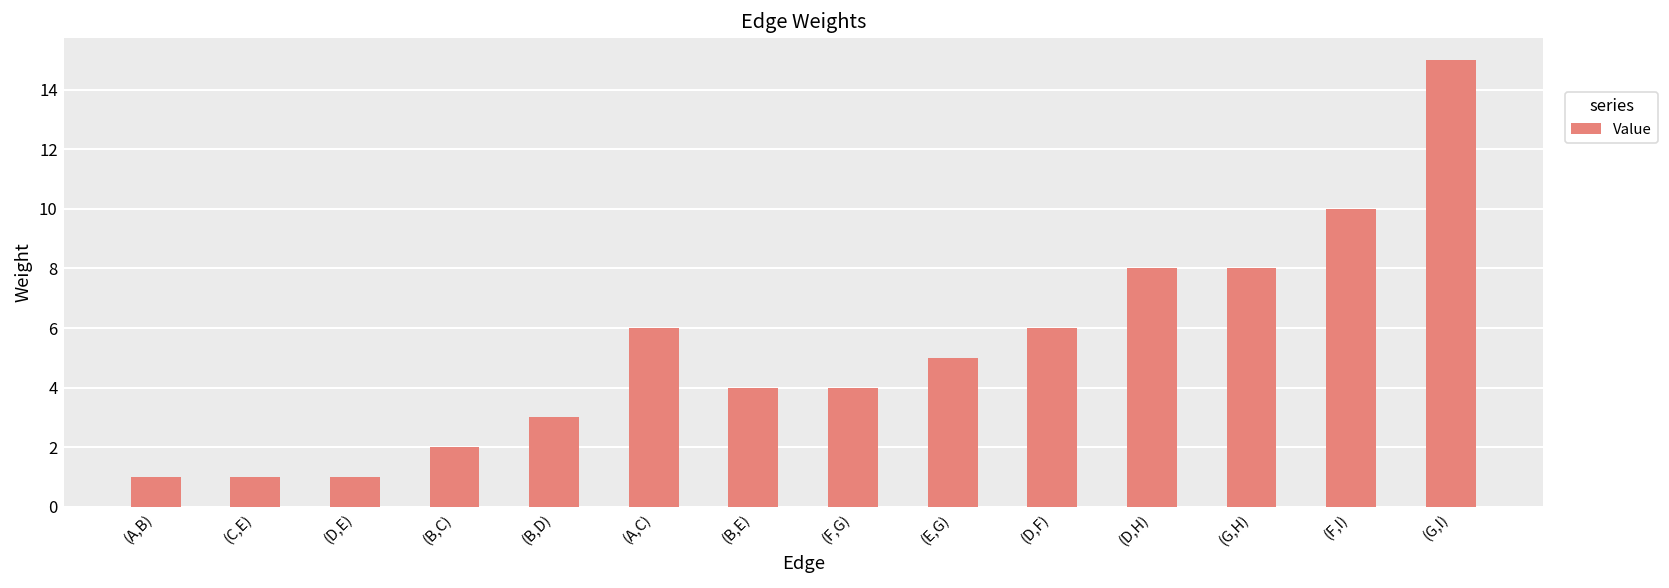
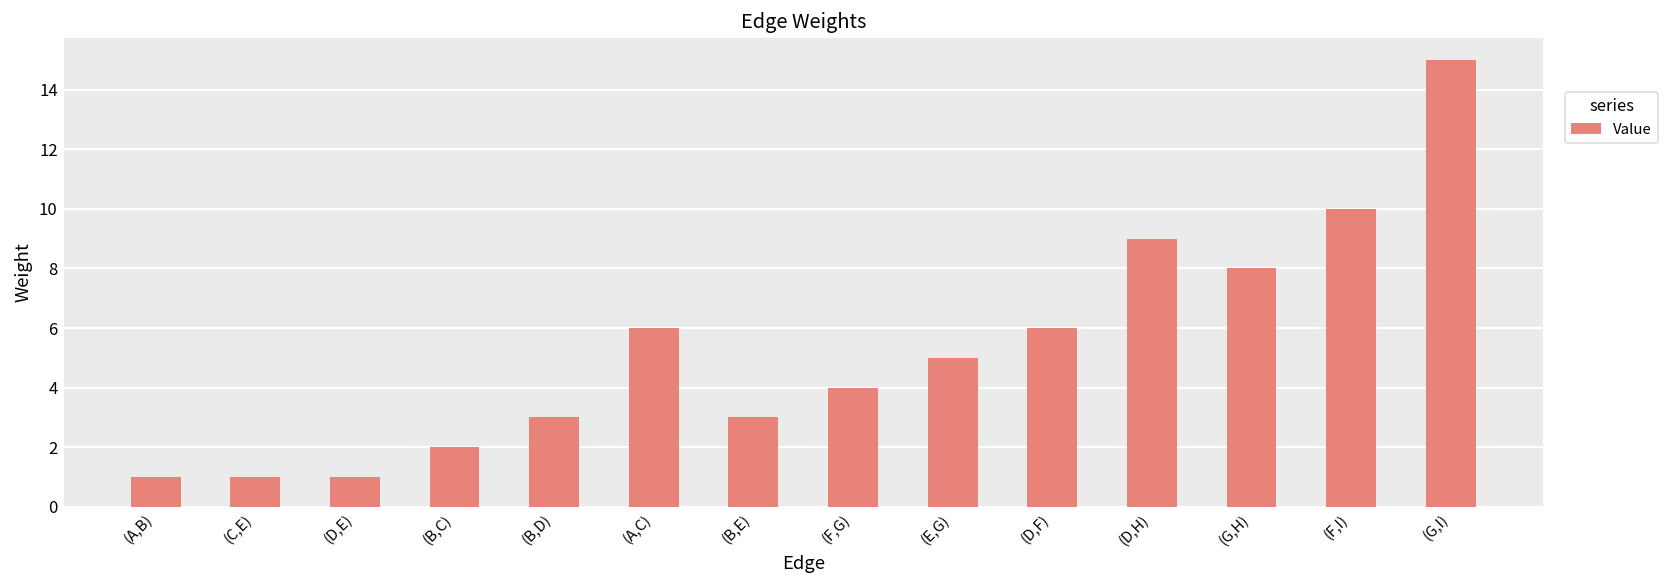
  {
    "(A,B)": 1,
    "(C,E)": 1,
    "(D,E)": 1,
    "(B,C)": 2,
    "(B,D)": 3,
    "(A,C)": 6,
-   "(B,E)": 4,
+   "(B,E)": 3,
    "(F,G)": 4,
    "(E,G)": 5,
    "(D,F)": 6,
-   "(D,H)": 8,
+   "(D,H)": 9,
    "(G,H)": 8,
    "(F,I)": 10,
    "(G,I)": 15
  }
